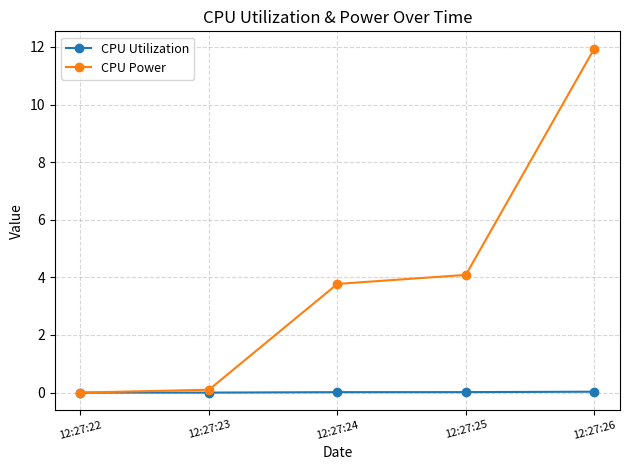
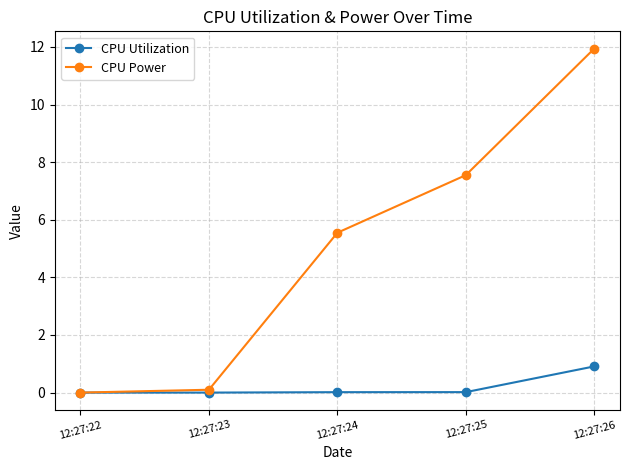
  {
    "CPU Utilization": {
      "12:27:23": 0.0,
      "12:27:24": 0.0,
      "12:27:25": 0.0,
-     "12:27:26": 0.0
+     "12:27:26": 0.9
    },
    "CPU Power": {
      "12:27:23": 0.1,
-     "12:27:24": 3.8,
-     "12:27:25": 4.1,
+     "12:27:24": 5.6,
+     "12:27:25": 7.6,
      "12:27:26": 11.9
    }
  }
